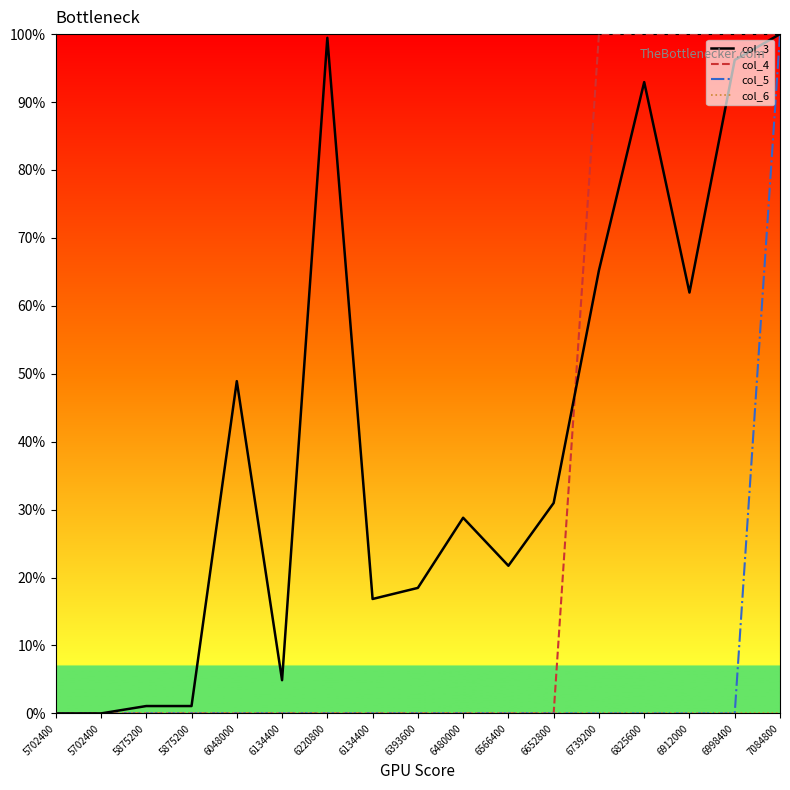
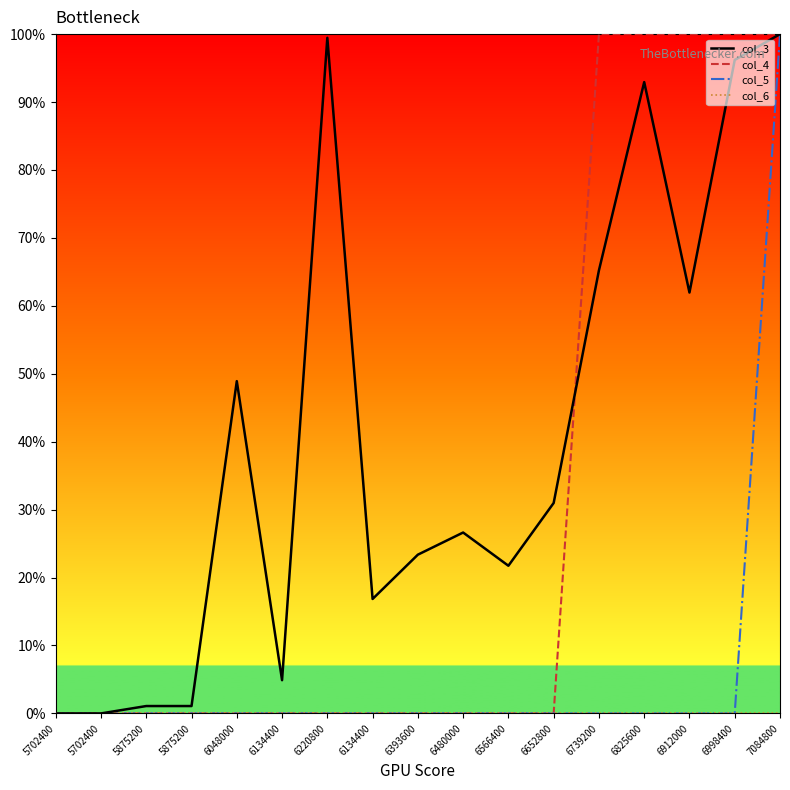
  {
    "col_3": {
      "6048000": "49%",
      "6220800": "99%",
-     "6393600": "18%",
-     "6480000": "29%",
+     "6393600": "23%",
+     "6480000": "27%",
      "6566400": "22%",
      "6652800": "31%",
      "6739200": "65%",
      "6825600": "93%",
      "6912000": "62%"
    },
    "col_4": {
      "6739200": "100%",
      "6825600": "100%",
      "6912000": "100%",
      "6998400": "100%"
    },
    "col_6": {
      "7084800": "0%"
    }
  }
